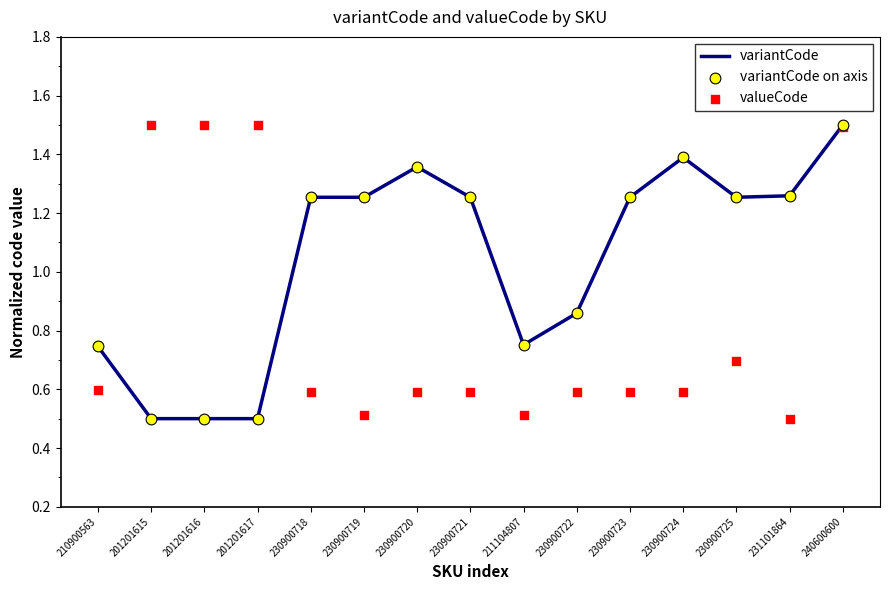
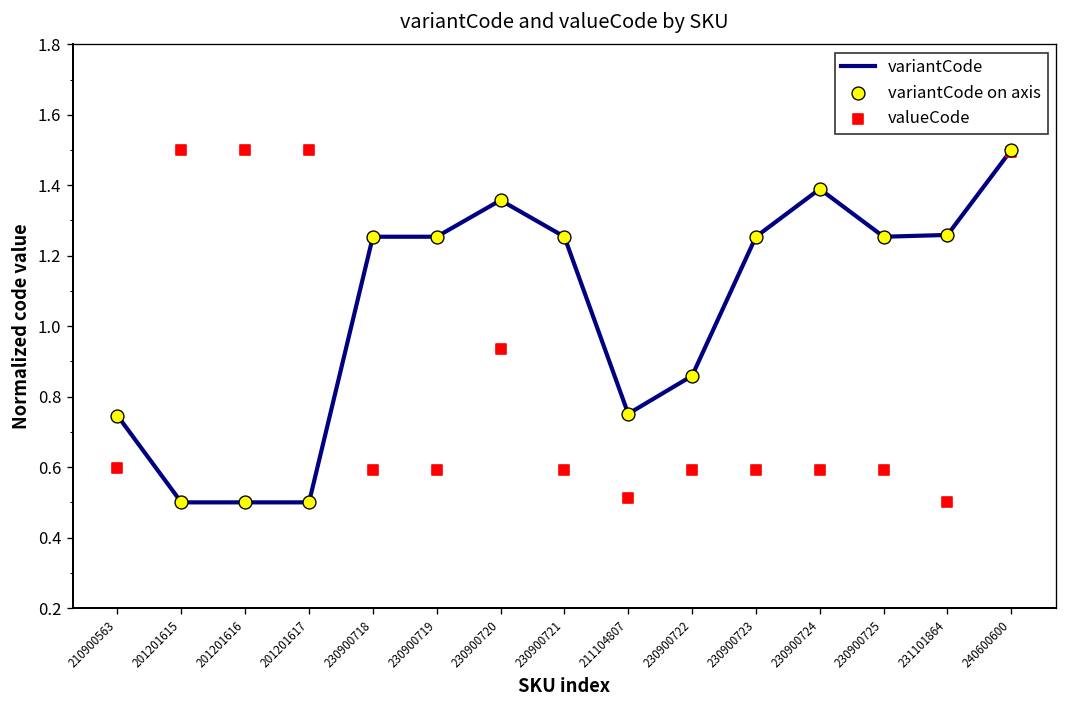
  {
    "variantCode on axis": {
      "210900563": 0.75,
      "201201615": 0.50,
      "201201616": 0.50,
      "201201617": 0.50,
      "230900718": 1.25,
      "230900719": 1.25,
      "230900720": 1.36,
      "230900721": 1.25,
      "211104807": 0.75,
      "230900722": 0.86,
      "230900723": 1.25,
      "230900724": 1.39,
      "230900725": 1.25,
      "231101864": 1.26
    },
    "valueCode": {
-     "230900719": 0.51,
-     "230900720": 0.59,
-     "230900725": 0.70
+     "230900719": 0.59,
+     "230900720": 0.93,
+     "230900725": 0.59
    }
  }
